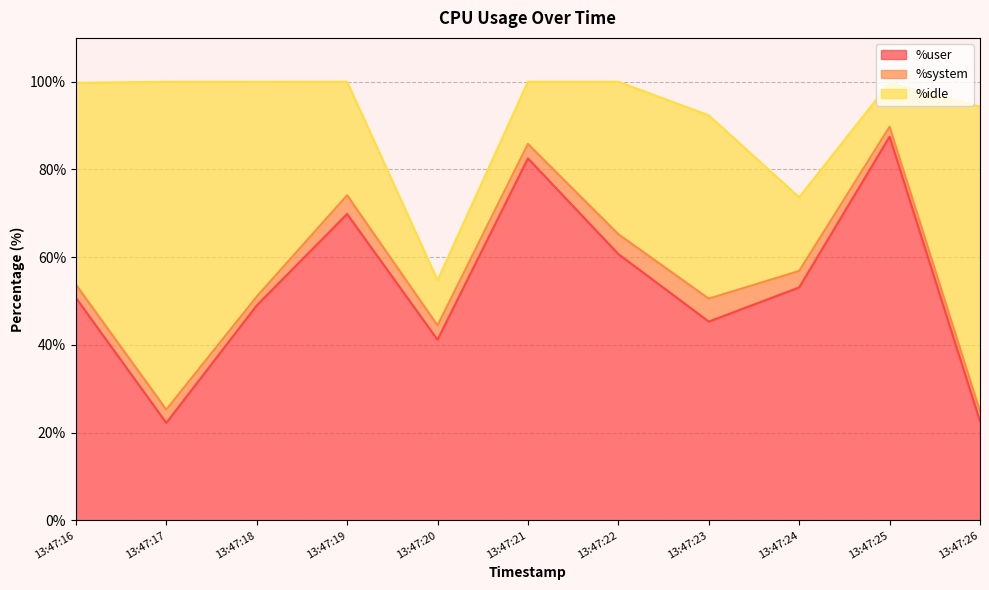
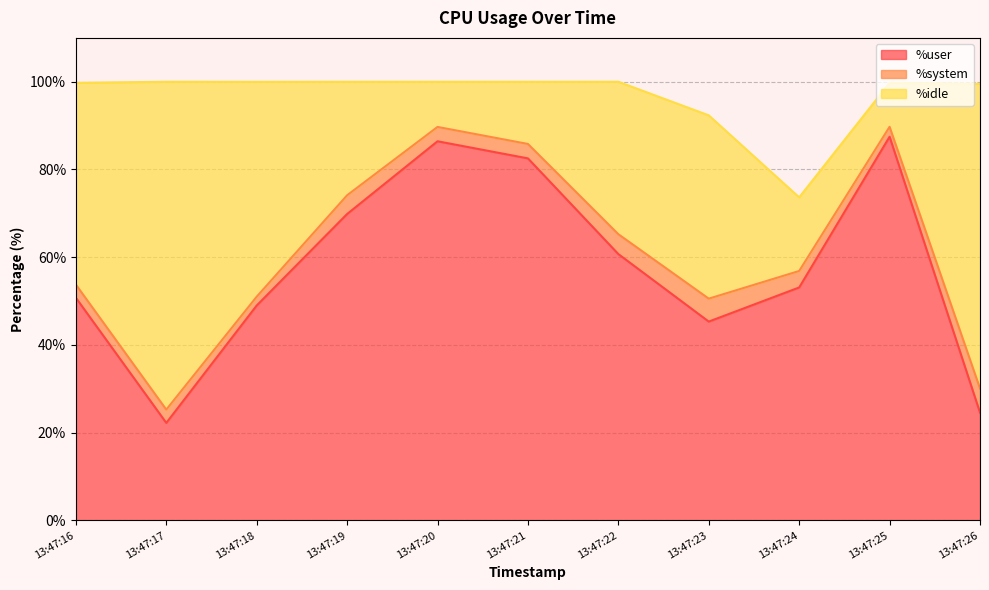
  {
    "%user": {
      "13:47:16": "51%",
      "13:47:17": "22%",
      "13:47:18": "49%",
      "13:47:19": "70%",
-     "13:47:20": "41%",
+     "13:47:20": "86%",
      "13:47:21": "83%",
      "13:47:22": "61%",
      "13:47:23": "45%",
      "13:47:24": "53%",
      "13:47:25": "87%",
-     "13:47:26": "23%"
+     "13:47:26": "25%"
    },
    "%system": {
      "13:47:16": "3%",
      "13:47:17": "3%",
      "13:47:18": "2%",
      "13:47:19": "4%",
      "13:47:20": "3%",
      "13:47:21": "3%",
      "13:47:22": "5%",
      "13:47:23": "5%",
      "13:47:24": "4%",
      "13:47:25": "2%",
-     "13:47:26": "2%"
+     "13:47:26": "6%"
    },
    "%idle": {
      "13:47:16": "46%",
      "13:47:17": "75%",
      "13:47:18": "49%",
      "13:47:19": "26%",
      "13:47:20": "10%",
      "13:47:21": "14%",
      "13:47:22": "35%",
      "13:47:23": "42%",
      "13:47:24": "17%",
      "13:47:26": "69%"
    }
  }
